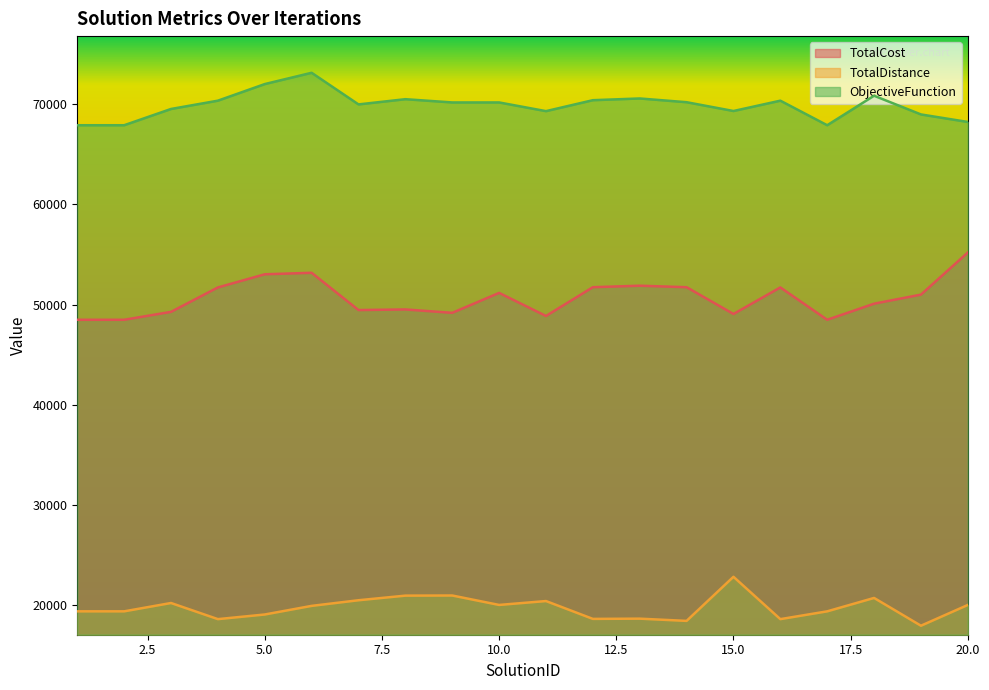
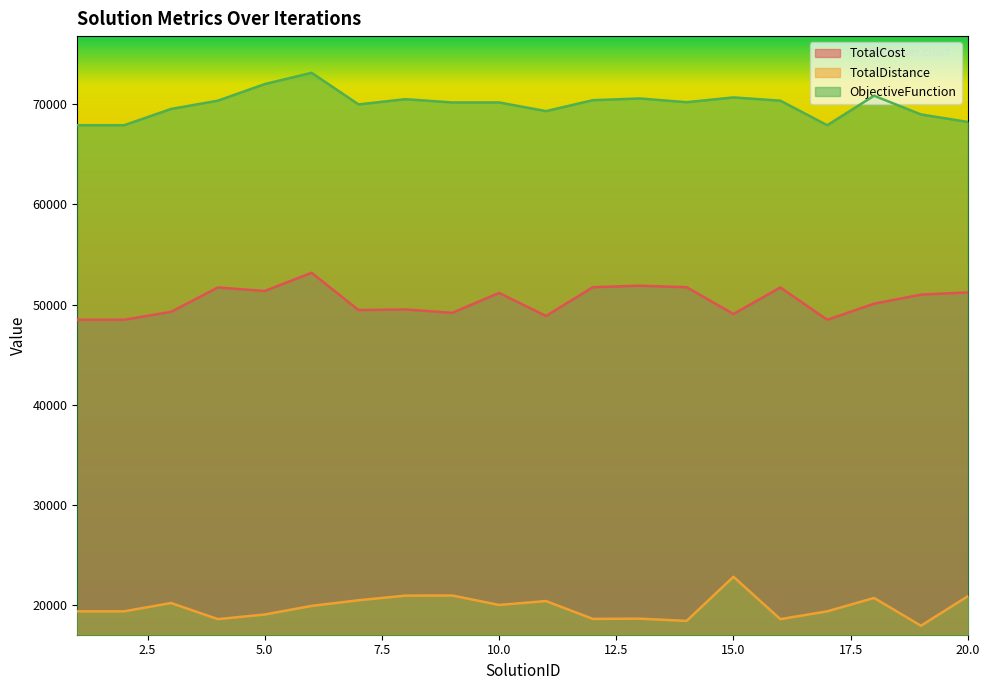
  {
    "TotalCost": {
-     "5.0": 53000,
+     "5.0": 51400,
      "10.0": 51200,
      "15.0": 49100,
-     "20.0": 55200
+     "20.0": 51200
    },
    "TotalDistance": {
      "5.0": 19100,
      "10.0": 20000,
      "15.0": 22900,
-     "20.0": 20000
+     "20.0": 20900
    },
    "ObjectiveFunction": {
      "5.0": 72000,
      "10.0": 70200,
-     "15.0": 69300,
+     "15.0": 70700,
      "20.0": 68200
    }
  }
